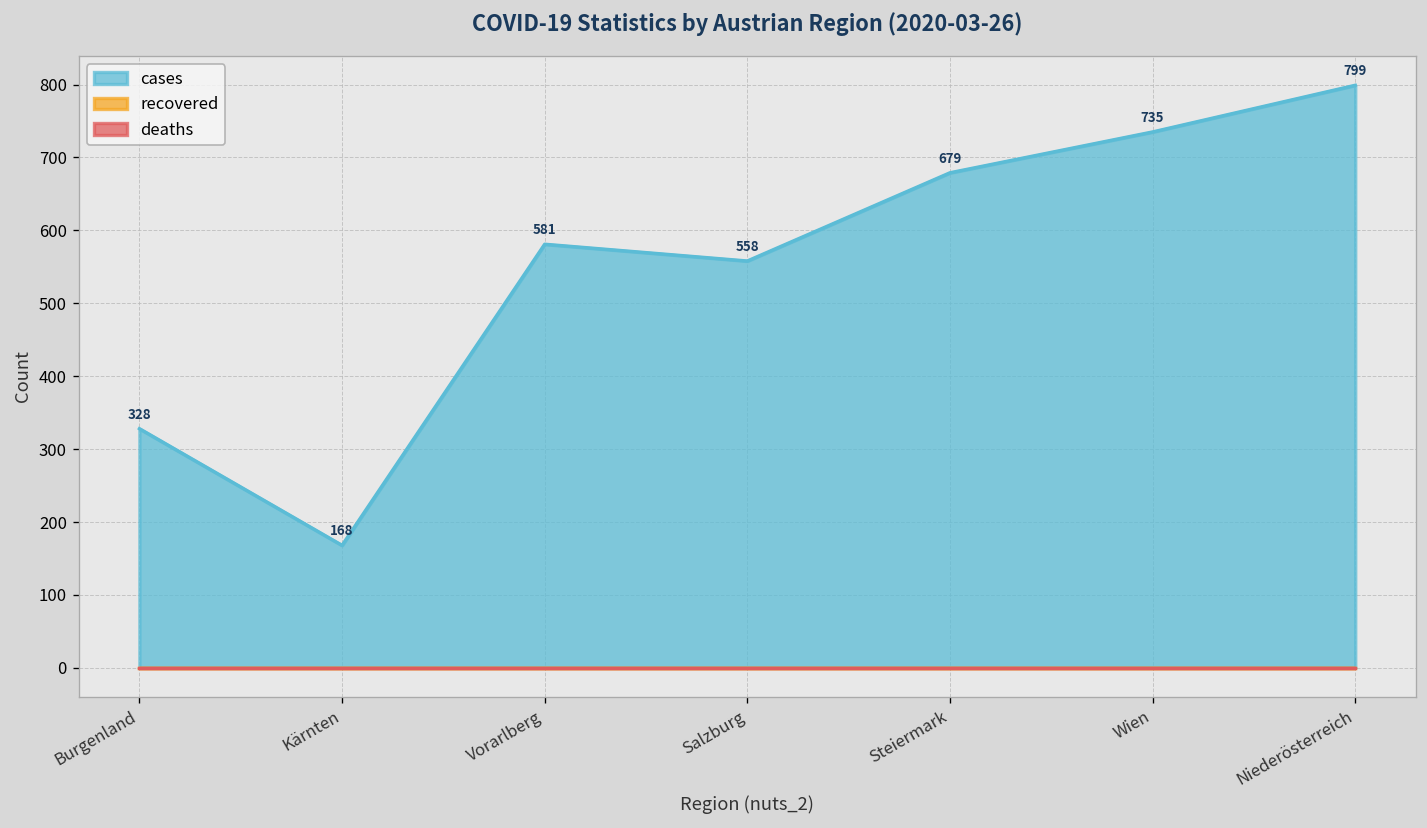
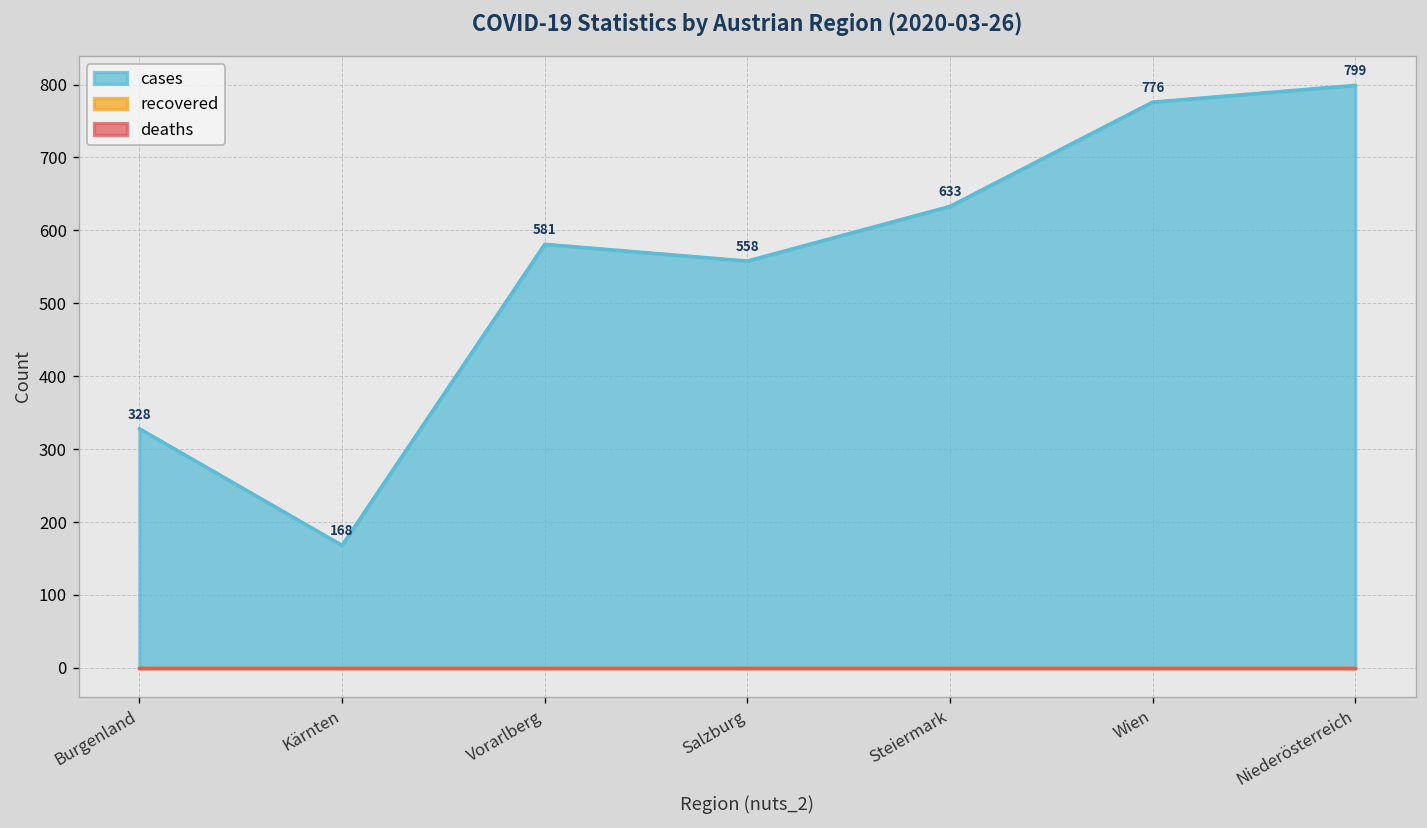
  {
    "cases": {
      "Burgenland": 328,
      "Kärnten": 168,
      "Vorarlberg": 581,
      "Salzburg": 558,
-     "Steiermark": 679,
-     "Wien": 735,
+     "Steiermark": 633,
+     "Wien": 776,
      "Niederösterreich": 799
    },
    "deaths": {
      "Burgenland": 0,
      "Kärnten": 0,
      "Vorarlberg": 0,
      "Salzburg": 0,
      "Steiermark": 0,
      "Wien": 0,
      "Niederösterreich": 0
    }
  }
